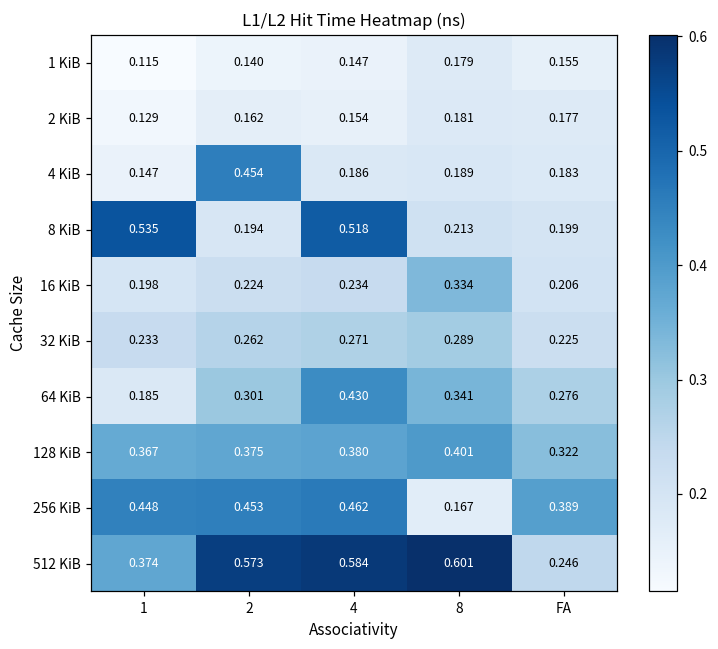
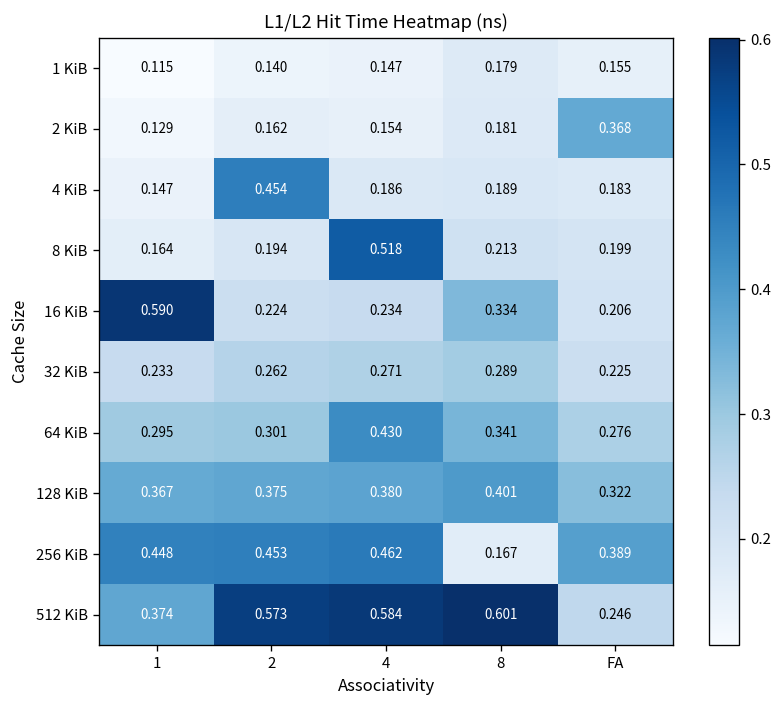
  {
    "1 KiB": {
      "1": 0.115,
      "2": 0.140,
      "4": 0.147,
      "8": 0.179,
      "FA": 0.155
    },
    "2 KiB": {
      "1": 0.129,
      "2": 0.162,
      "4": 0.154,
      "8": 0.181,
-     "FA": 0.177
+     "FA": 0.368
    },
    "4 KiB": {
      "1": 0.147,
      "2": 0.454,
      "4": 0.186,
      "8": 0.189,
      "FA": 0.183
    },
    "8 KiB": {
-     "1": 0.535,
+     "1": 0.164,
      "2": 0.194,
      "4": 0.518,
      "8": 0.213,
      "FA": 0.199
    },
    "16 KiB": {
-     "1": 0.198,
+     "1": 0.590,
      "2": 0.224,
      "4": 0.234,
      "8": 0.334,
      "FA": 0.206
    },
    "32 KiB": {
      "1": 0.233,
      "2": 0.262,
      "4": 0.271,
      "8": 0.289,
      "FA": 0.225
    },
    "64 KiB": {
-     "1": 0.185,
+     "1": 0.295,
      "2": 0.301,
      "4": 0.430,
      "8": 0.341,
      "FA": 0.276
    },
    "128 KiB": {
      "1": 0.367,
      "2": 0.375,
      "4": 0.380,
      "8": 0.401,
      "FA": 0.322
    },
    "256 KiB": {
      "1": 0.448,
      "2": 0.453,
      "4": 0.462,
      "8": 0.167,
      "FA": 0.389
    },
    "512 KiB": {
      "1": 0.374,
      "2": 0.573,
      "4": 0.584,
      "8": 0.601,
      "FA": 0.246
    }
  }
